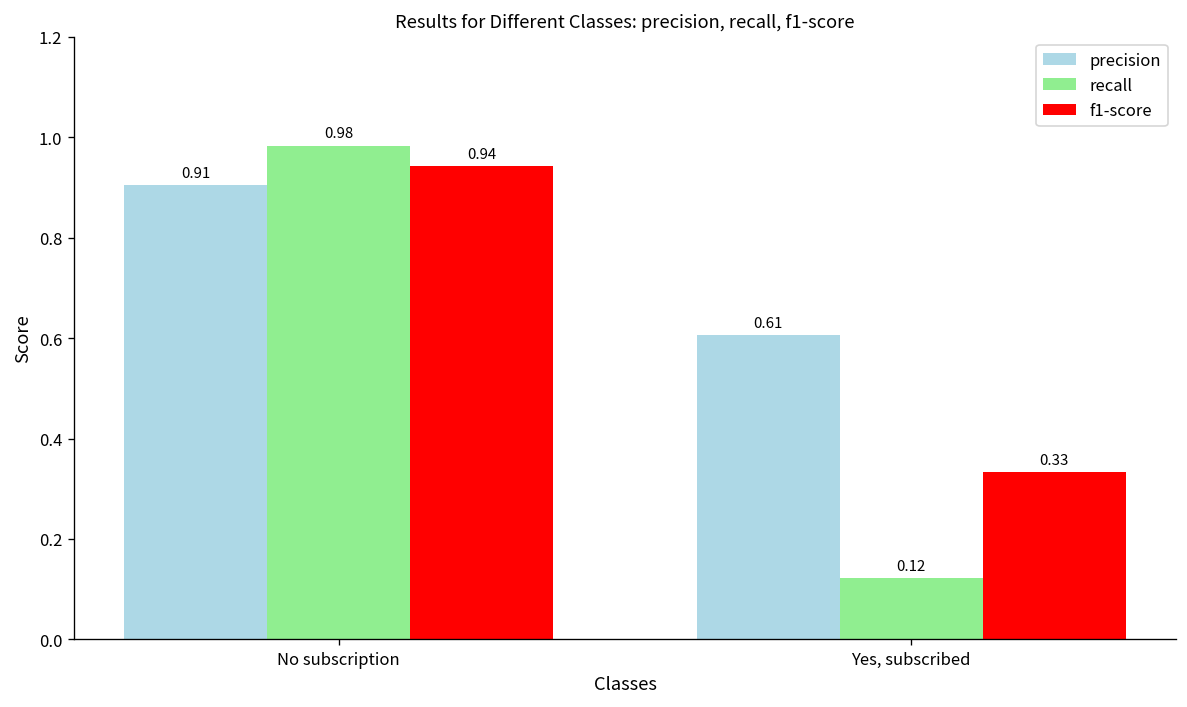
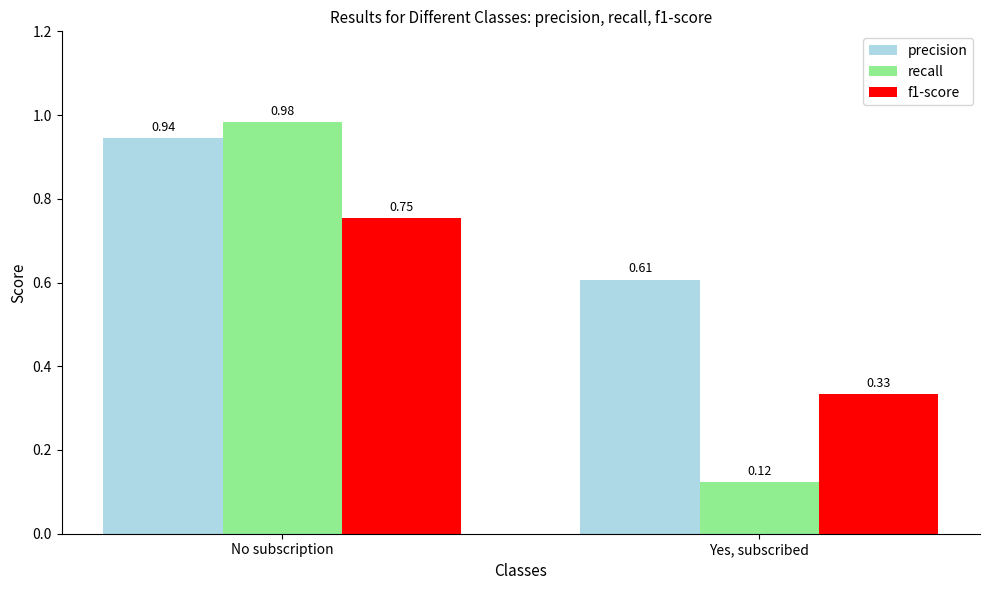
  {
    "precision": {
-     "No subscription": 0.91,
+     "No subscription": 0.94,
      "Yes, subscribed": 0.61
    },
    "recall": {
      "No subscription": 0.98,
      "Yes, subscribed": 0.12
    },
    "f1-score": {
-     "No subscription": 0.94,
+     "No subscription": 0.75,
      "Yes, subscribed": 0.33
    }
  }
